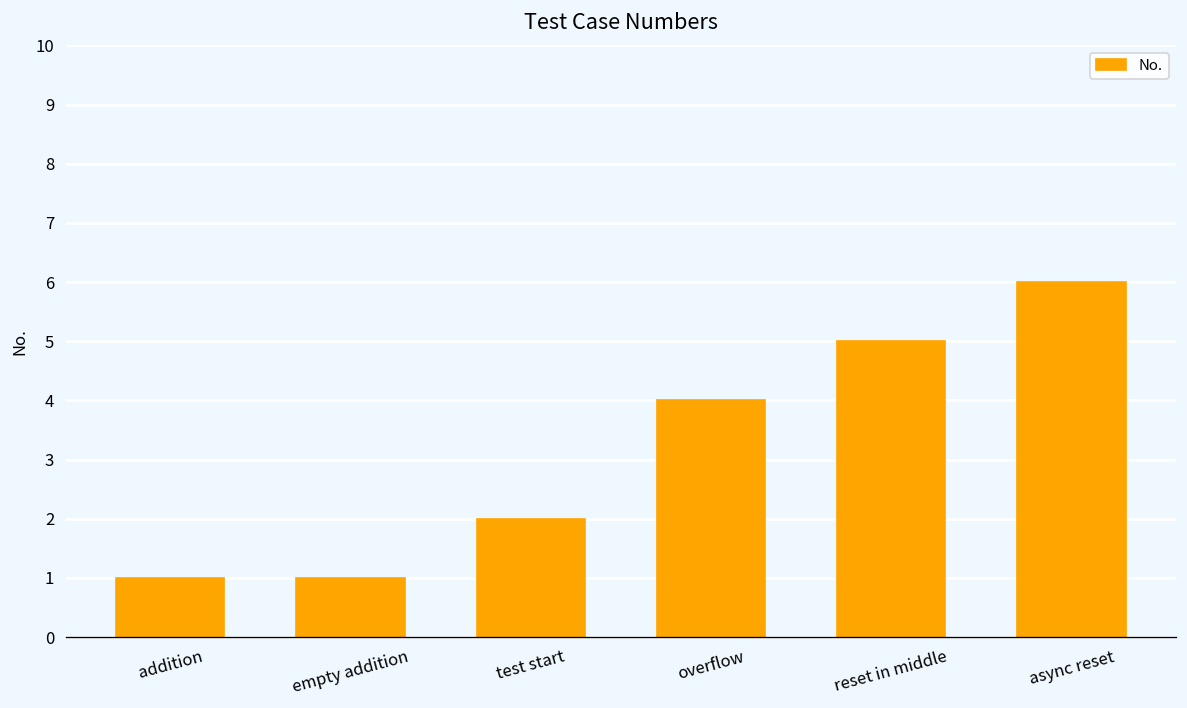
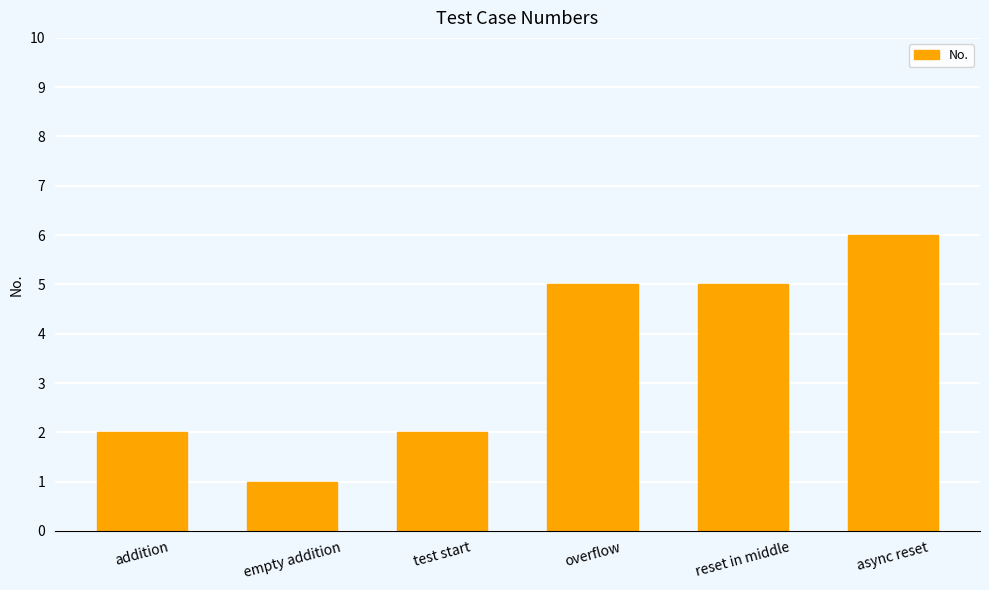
  {
-   "addition": 1,
+   "addition": 2,
    "empty addition": 1,
    "test start": 2,
-   "overflow": 4,
+   "overflow": 5,
    "reset in middle": 5,
    "async reset": 6
  }
